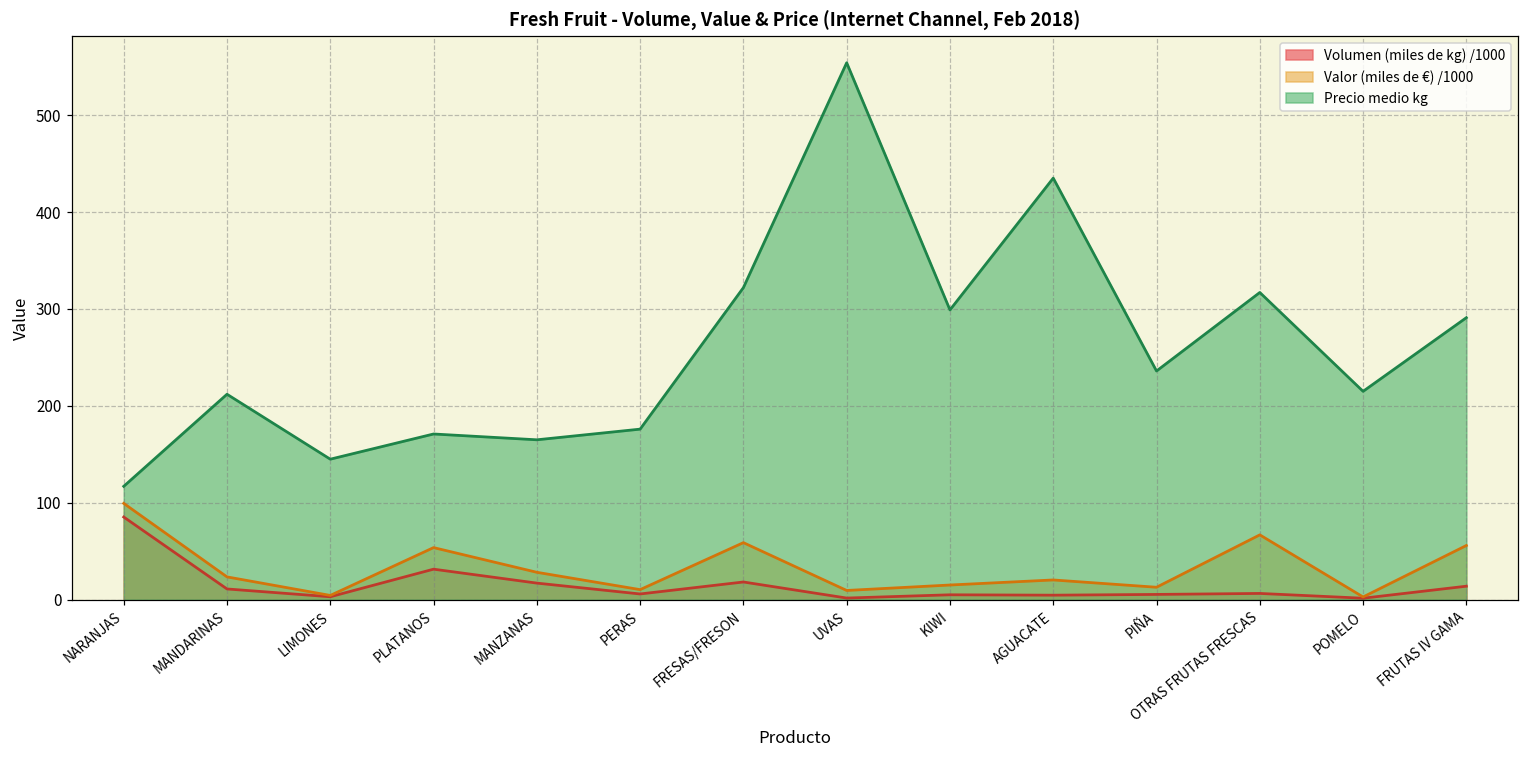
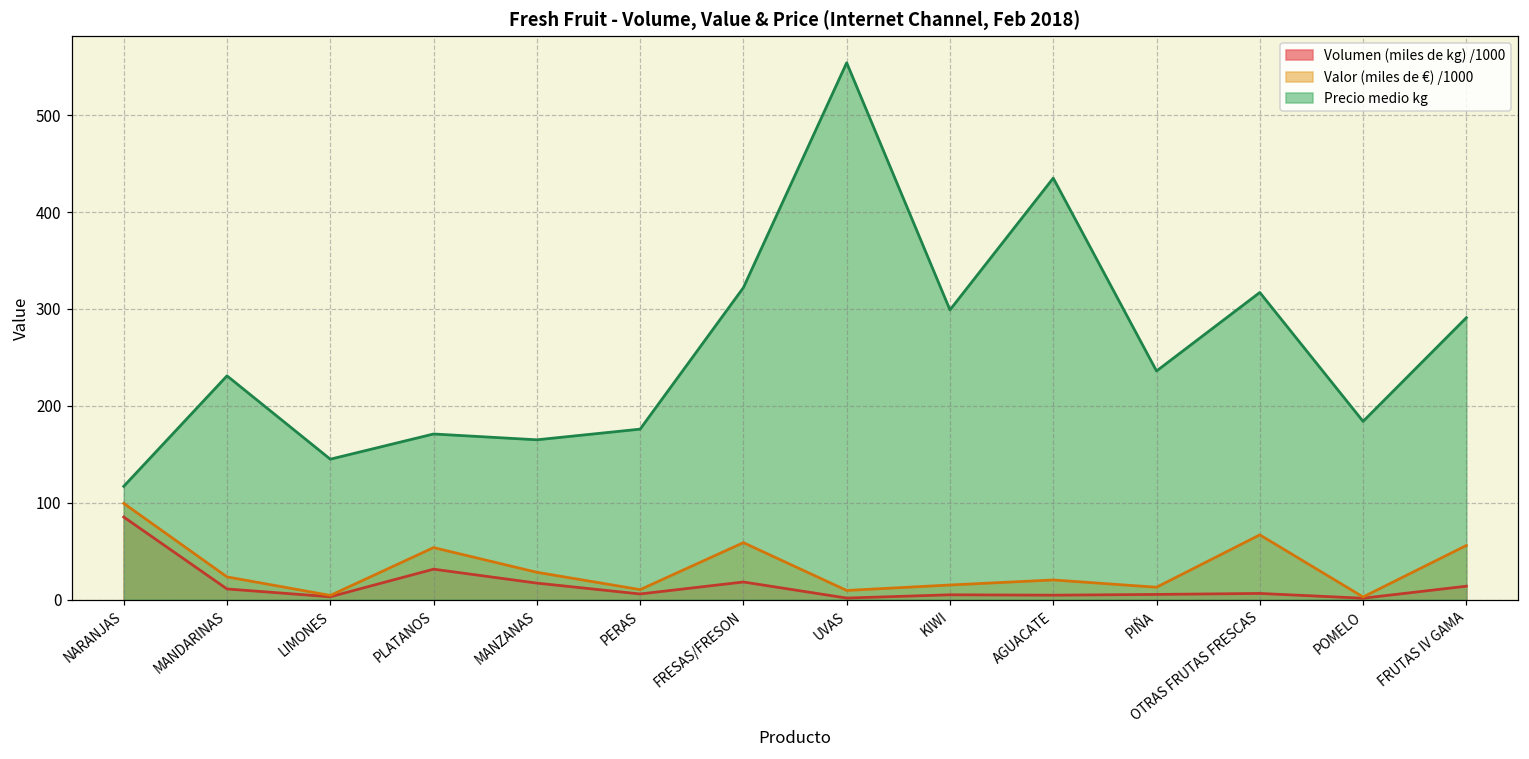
  {
    "Volumen (miles de kg) /1000": {
      "NARANJAS": 90,
      "MANDARINAS": 10,
      "PLATANOS": 30,
      "MANZANAS": 20,
      "PERAS": 10,
      "FRESAS/FRESON": 20,
      "UVAS": 0,
      "KIWI": 10,
      "AGUACATE": 0,
      "PIÑA": 10,
      "OTRAS FRUTAS FRESCAS": 10,
      "FRUTAS IV GAMA": 10
    },
    "Valor (miles de €) /1000": {
      "NARANJAS": 100,
      "MANDARINAS": 20,
      "PLATANOS": 50,
      "MANZANAS": 30,
      "PERAS": 10,
      "FRESAS/FRESON": 60,
      "UVAS": 10,
      "KIWI": 20,
      "AGUACATE": 20,
      "PIÑA": 10,
      "OTRAS FRUTAS FRESCAS": 70,
      "FRUTAS IV GAMA": 60
    },
    "Precio medio kg": {
      "NARANJAS": 120,
-     "MANDARINAS": 210,
+     "MANDARINAS": 230,
      "LIMONES": 150,
      "PLATANOS": 170,
      "MANZANAS": 170,
      "PERAS": 180,
      "FRESAS/FRESON": 320,
      "UVAS": 550,
      "KIWI": 300,
      "AGUACATE": 440,
      "PIÑA": 240,
      "OTRAS FRUTAS FRESCAS": 320,
-     "POMELO": 220,
+     "POMELO": 180,
      "FRUTAS IV GAMA": 290
    }
  }
